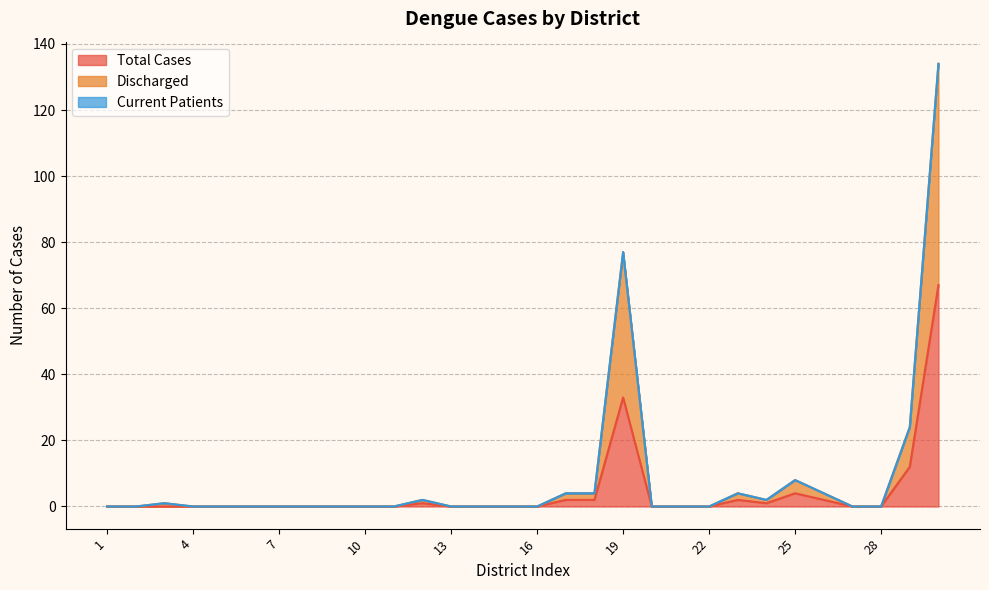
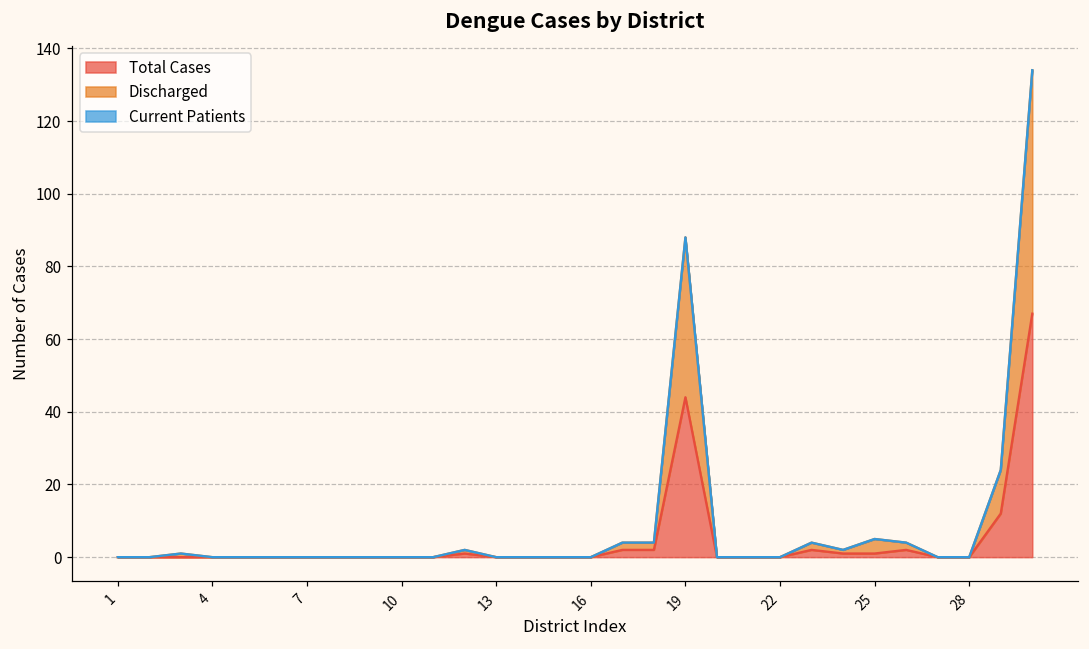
  {
    "Total Cases": {
-     "19": 33,
-     "25": 4
+     "19": 44,
+     "25": 1
    }
  }
